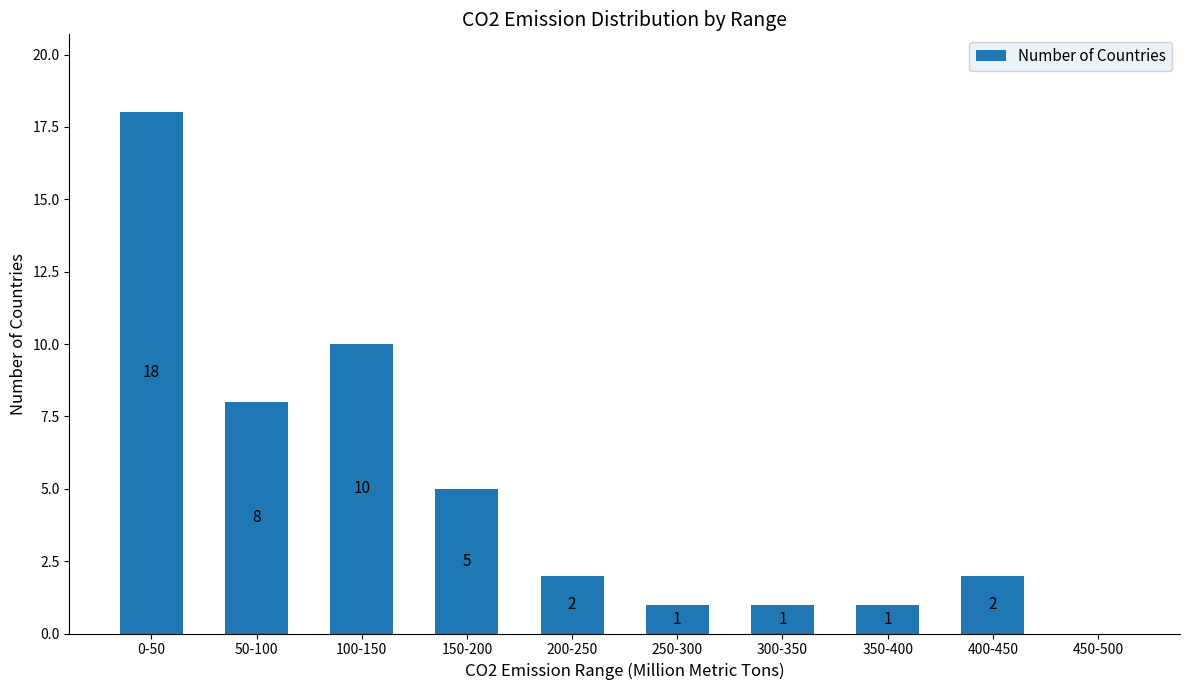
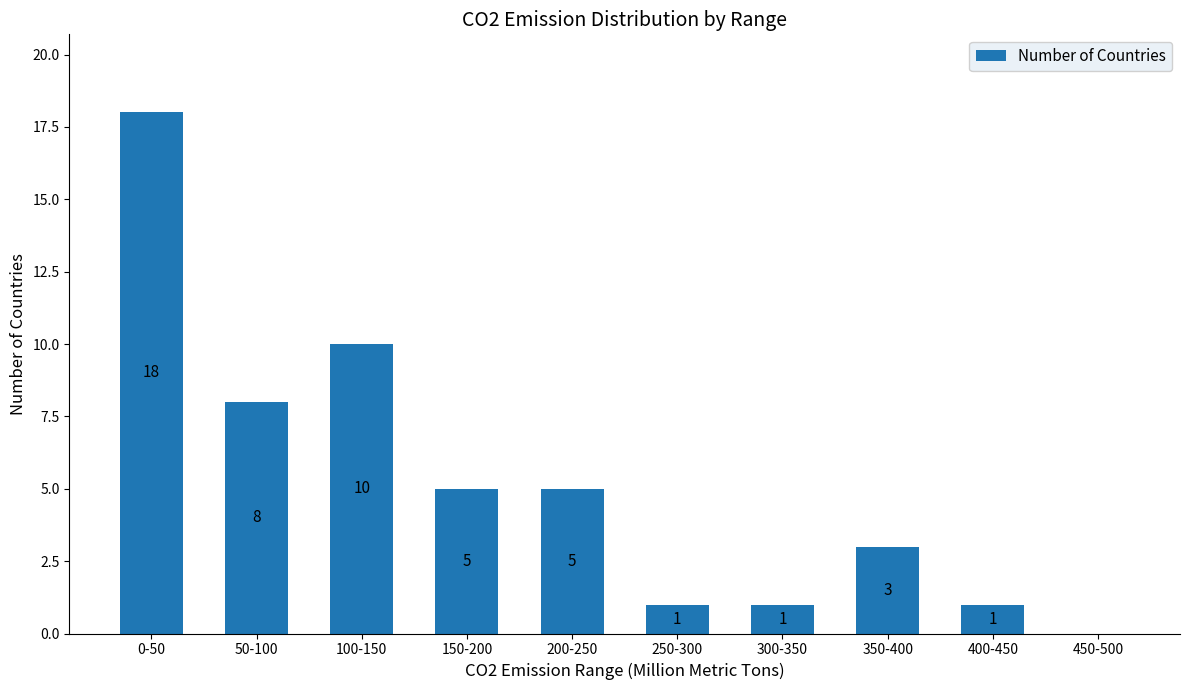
  {
    "0-50": 18,
    "50-100": 8,
    "100-150": 10,
    "150-200": 5,
-   "200-250": 2,
+   "200-250": 5,
    "250-300": 1,
    "300-350": 1,
-   "350-400": 1,
-   "400-450": 2
+   "350-400": 3,
+   "400-450": 1
  }
